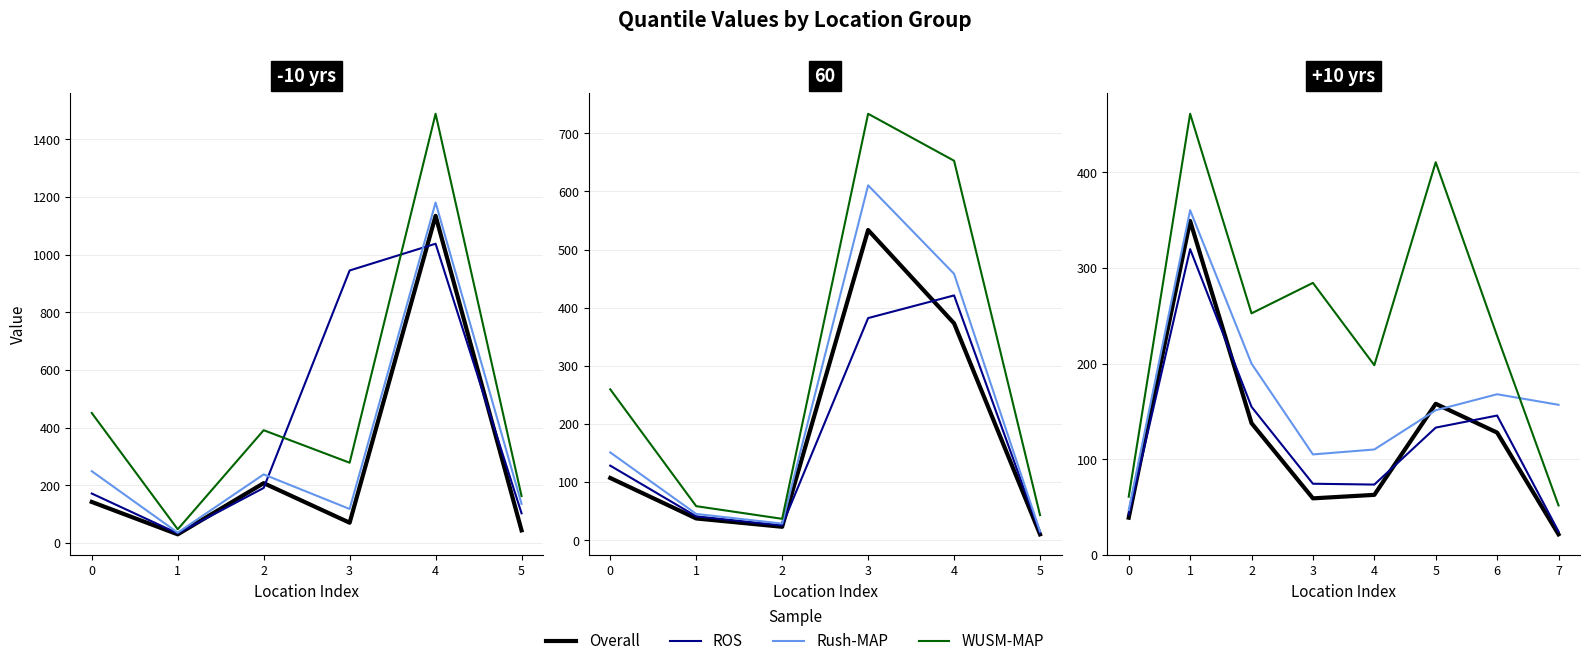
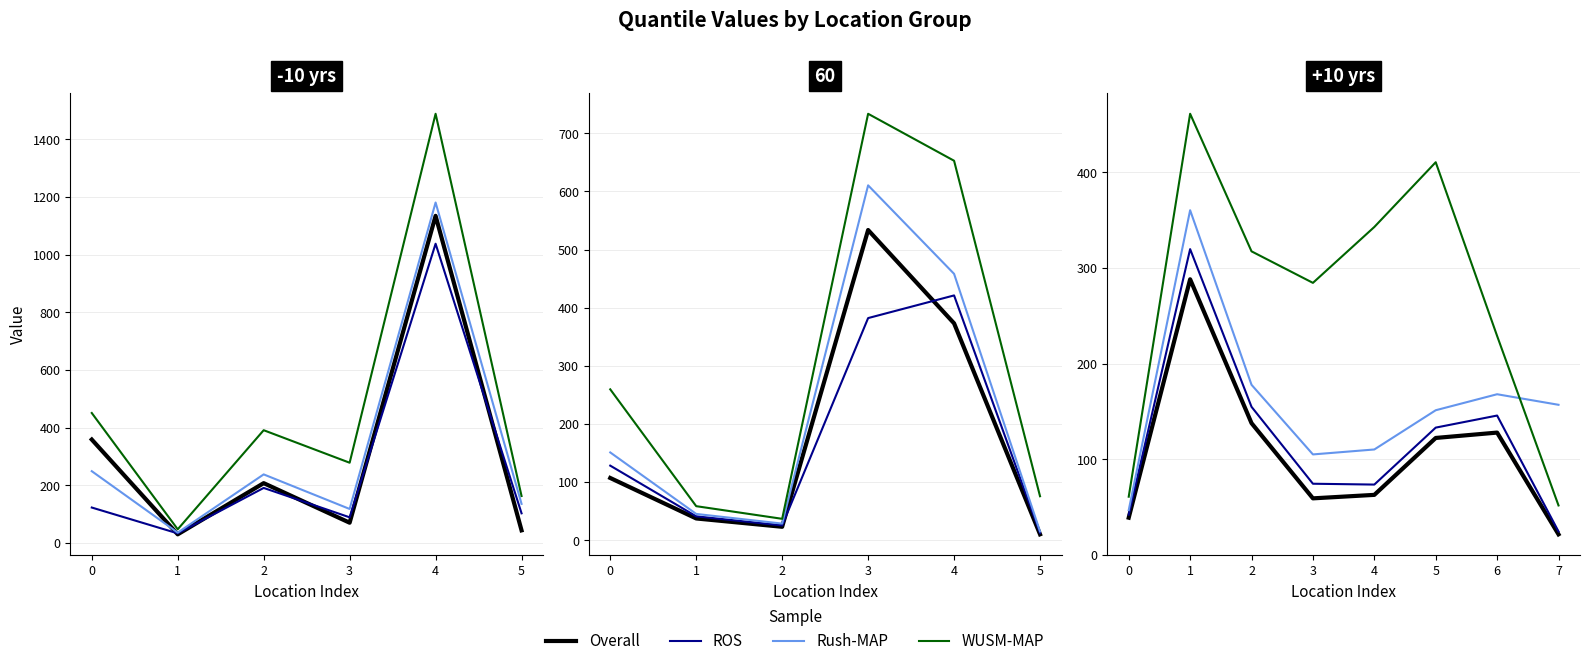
  {
    "-10 yrs": {
      "Overall": {
-       "0": 140,
+       "0": 360,
        "2": 210,
        "3": 70,
        "4": 1130,
        "5": 40
      },
      "ROS": {
-       "0": 170,
+       "0": 120,
        "2": 190,
-       "3": 950,
+       "3": 90,
        "4": 1040,
        "5": 100
      },
      "Rush-MAP": {
        "0": 250,
        "2": 240,
        "3": 120,
        "4": 1180,
        "5": 140
      },
      "WUSM-MAP": {
        "0": 450,
        "1": 50,
        "2": 390,
        "3": 280,
        "4": 1490,
        "5": 160
      }
    },
    "60": {
      "Overall": {
        "0": 110,
        "3": 530,
        "4": 370
      },
      "ROS": {
        "0": 130,
        "3": 380,
        "4": 420
      },
      "Rush-MAP": {
        "0": 150,
        "3": 610,
        "4": 460
      },
      "WUSM-MAP": {
        "0": 260,
        "1": 60,
        "2": 40,
        "3": 730,
        "4": 650,
-       "5": 40
+       "5": 80
      }
    },
    "+10 yrs": {
      "Overall": {
        "0": 40,
-       "1": 350,
+       "1": 290,
        "2": 140,
        "3": 60,
        "4": 60,
-       "5": 160,
+       "5": 120,
        "6": 130,
        "7": 20
      },
      "ROS": {
        "0": 40,
        "1": 320,
        "2": 150,
        "3": 70,
        "4": 70,
        "5": 130,
        "6": 150,
        "7": 20
      },
      "Rush-MAP": {
        "0": 50,
        "1": 360,
-       "2": 200,
+       "2": 180,
        "3": 110,
        "4": 110,
        "5": 150,
        "6": 170,
        "7": 160
      },
      "WUSM-MAP": {
        "0": 60,
        "1": 460,
-       "2": 250,
+       "2": 320,
        "3": 280,
-       "4": 200,
+       "4": 340,
        "5": 410,
        "6": 230,
        "7": 50
      }
    }
  }
